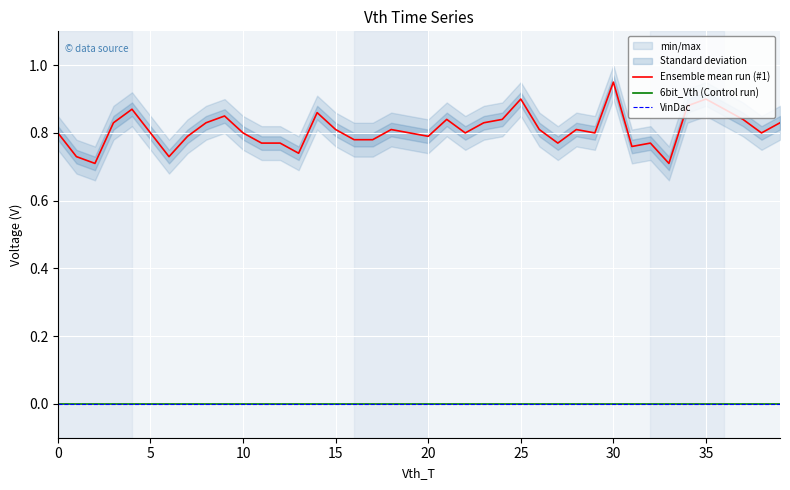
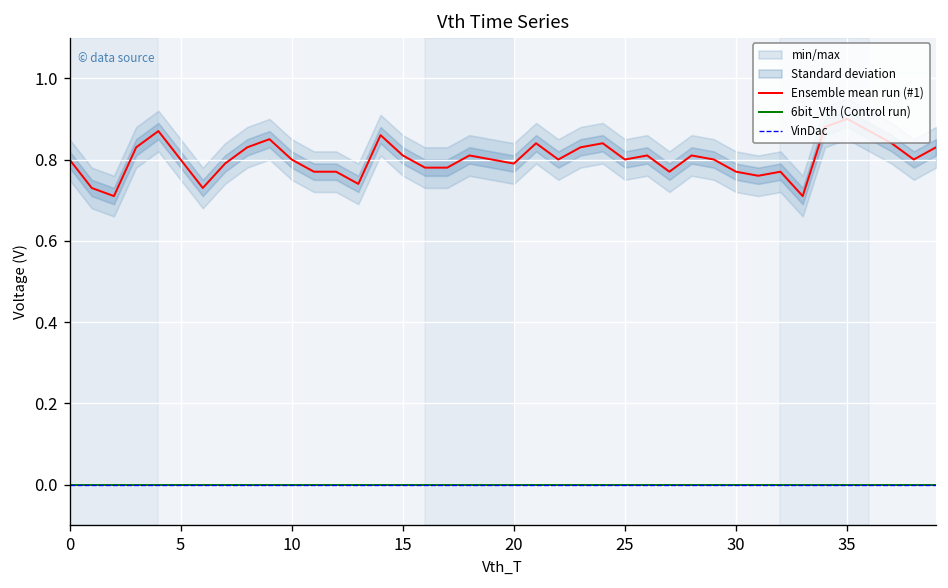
  {
    "Ensemble mean run (#1)": {
      "0": 0.80,
      "5": 0.80,
      "10": 0.80,
      "15": 0.81,
      "20": 0.79,
-     "25": 0.9,
-     "30": 0.95
+     "25": 0.8,
+     "30": 0.77
    },
    "VinDac": {
      "0": 0.00,
      "5": 0.00,
      "10": 0.00,
      "15": 0.00,
      "20": 0.00,
      "25": 0.00,
      "30": 0.00,
      "35": 0.00
    }
  }
